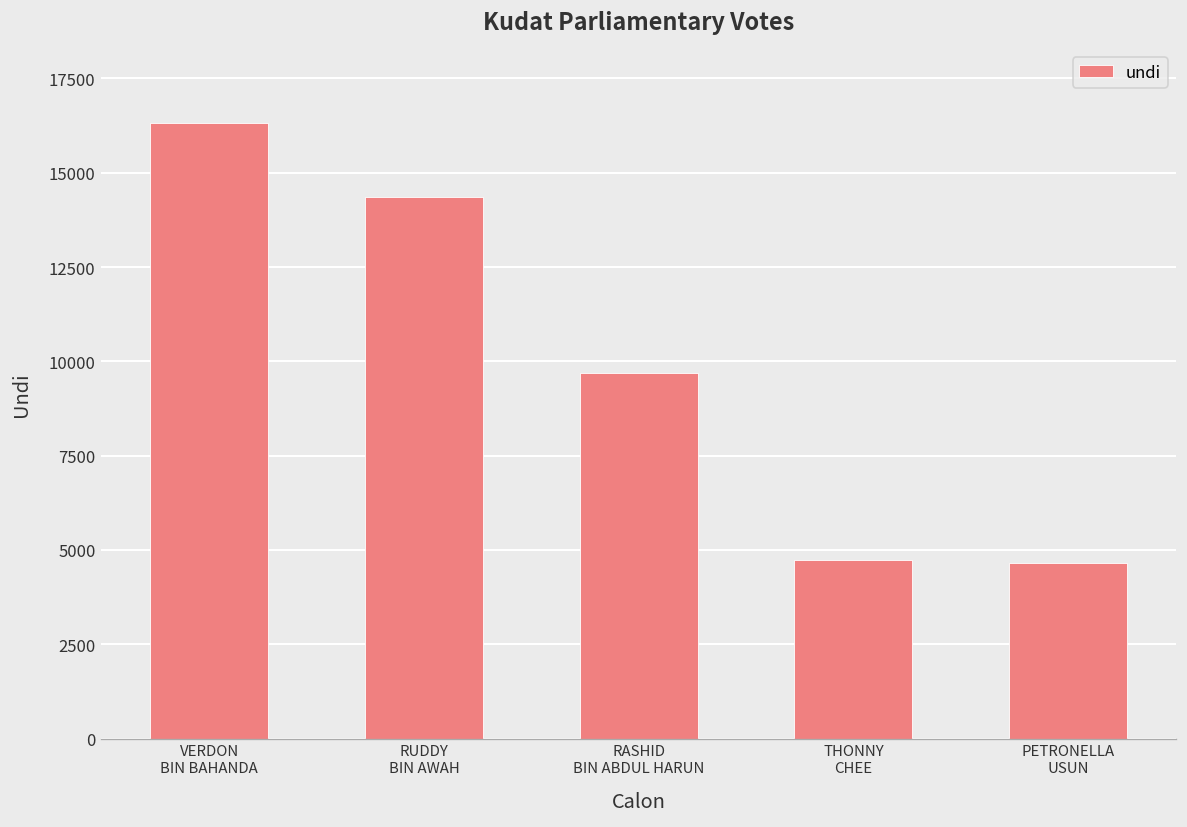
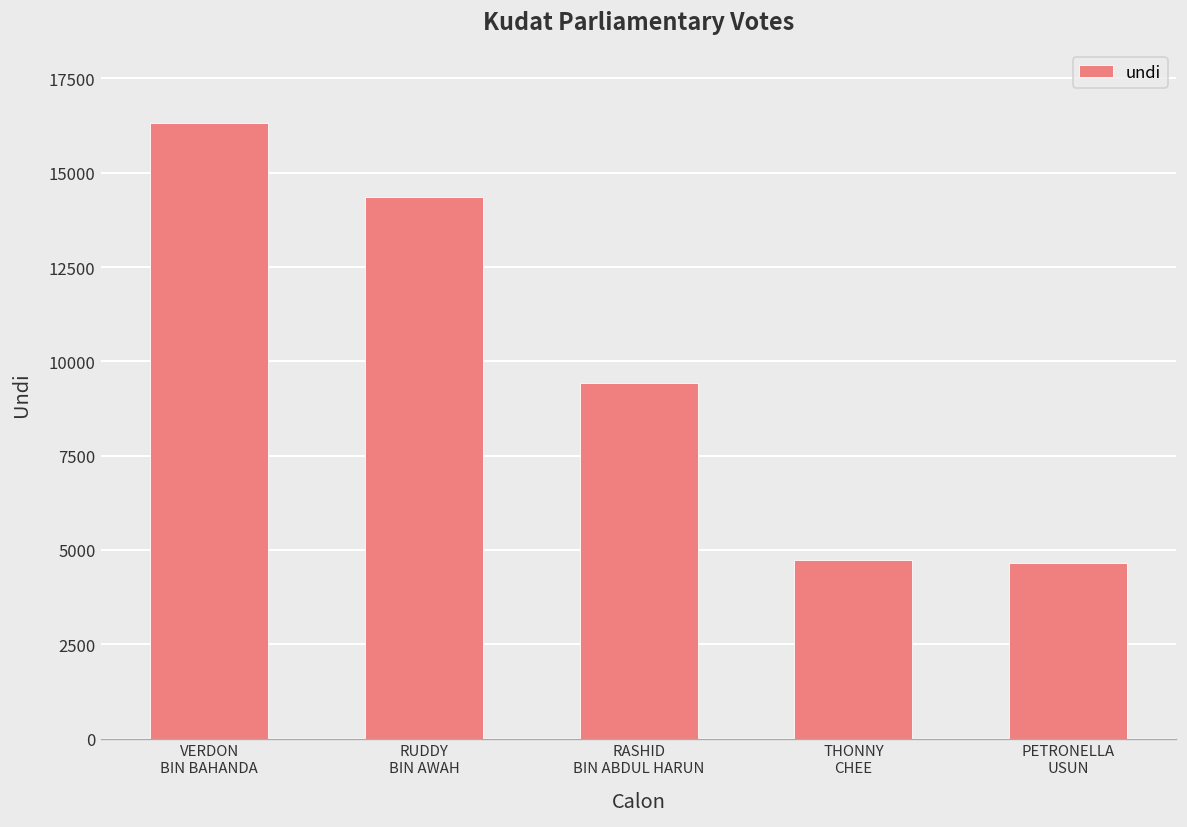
  {
    "VERDON BIN BAHANDA": 16300,
    "RUDDY BIN AWAH": 14400,
-   "RASHID BIN ABDUL HARUN": 9700,
+   "RASHID BIN ABDUL HARUN": 9400,
    "THONNY CHEE": 4700,
    "PETRONELLA USUN": 4700
  }
